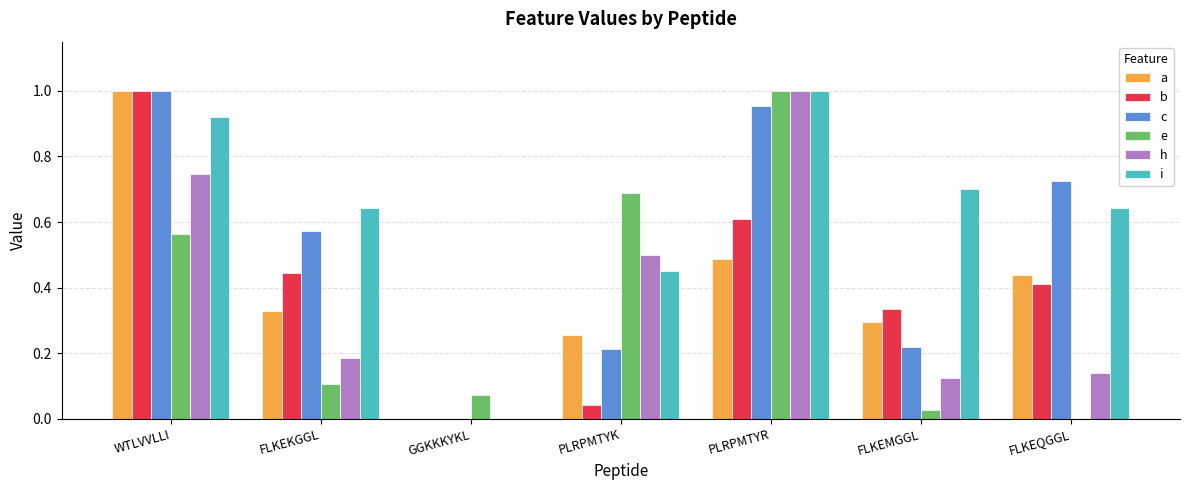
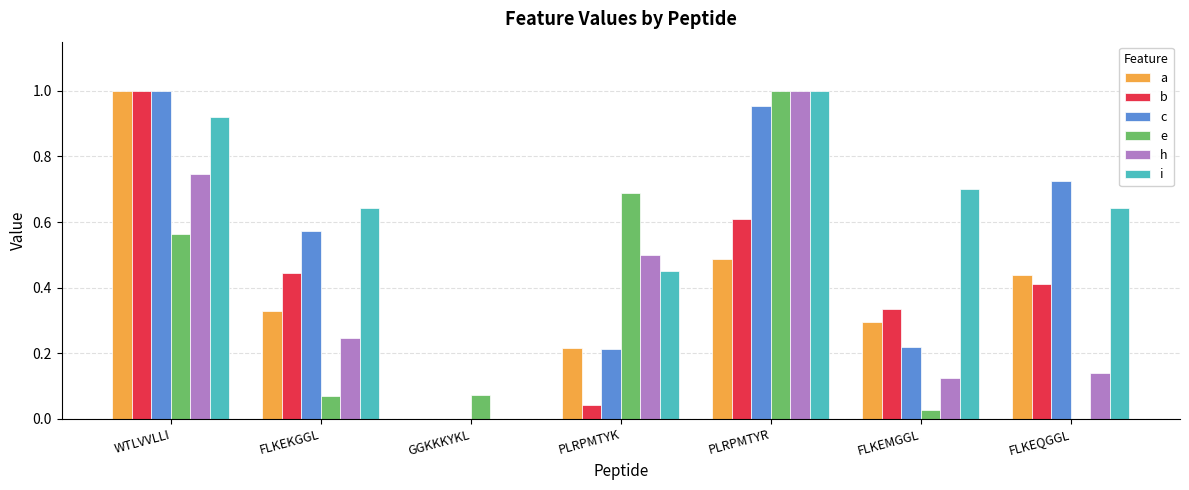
  {
    "a": {
      "WTLVVLLI": 1.00,
      "FLKEKGGL": 0.33,
      "GGKKKYKL": 0.00,
-     "PLRPMTYK": 0.26,
+     "PLRPMTYK": 0.22,
      "PLRPMTYR": 0.49,
      "FLKEMGGL": 0.30,
      "FLKEQGGL": 0.44
    },
    "b": {
      "WTLVVLLI": 1.00,
      "FLKEKGGL": 0.45,
      "GGKKKYKL": 0.00,
      "PLRPMTYK": 0.04,
      "PLRPMTYR": 0.61,
      "FLKEMGGL": 0.34,
      "FLKEQGGL": 0.41
    },
    "e": {
      "WTLVVLLI": 0.56,
-     "FLKEKGGL": 0.11,
+     "FLKEKGGL": 0.07,
      "GGKKKYKL": 0.07,
      "PLRPMTYK": 0.69,
      "PLRPMTYR": 1.00,
      "FLKEMGGL": 0.03,
      "FLKEQGGL": 0.00
    },
    "h": {
      "WTLVVLLI": 0.75,
-     "FLKEKGGL": 0.19,
+     "FLKEKGGL": 0.25,
      "GGKKKYKL": 0.00,
      "PLRPMTYK": 0.50,
      "PLRPMTYR": 1.00,
      "FLKEMGGL": 0.12,
      "FLKEQGGL": 0.14
    }
  }
